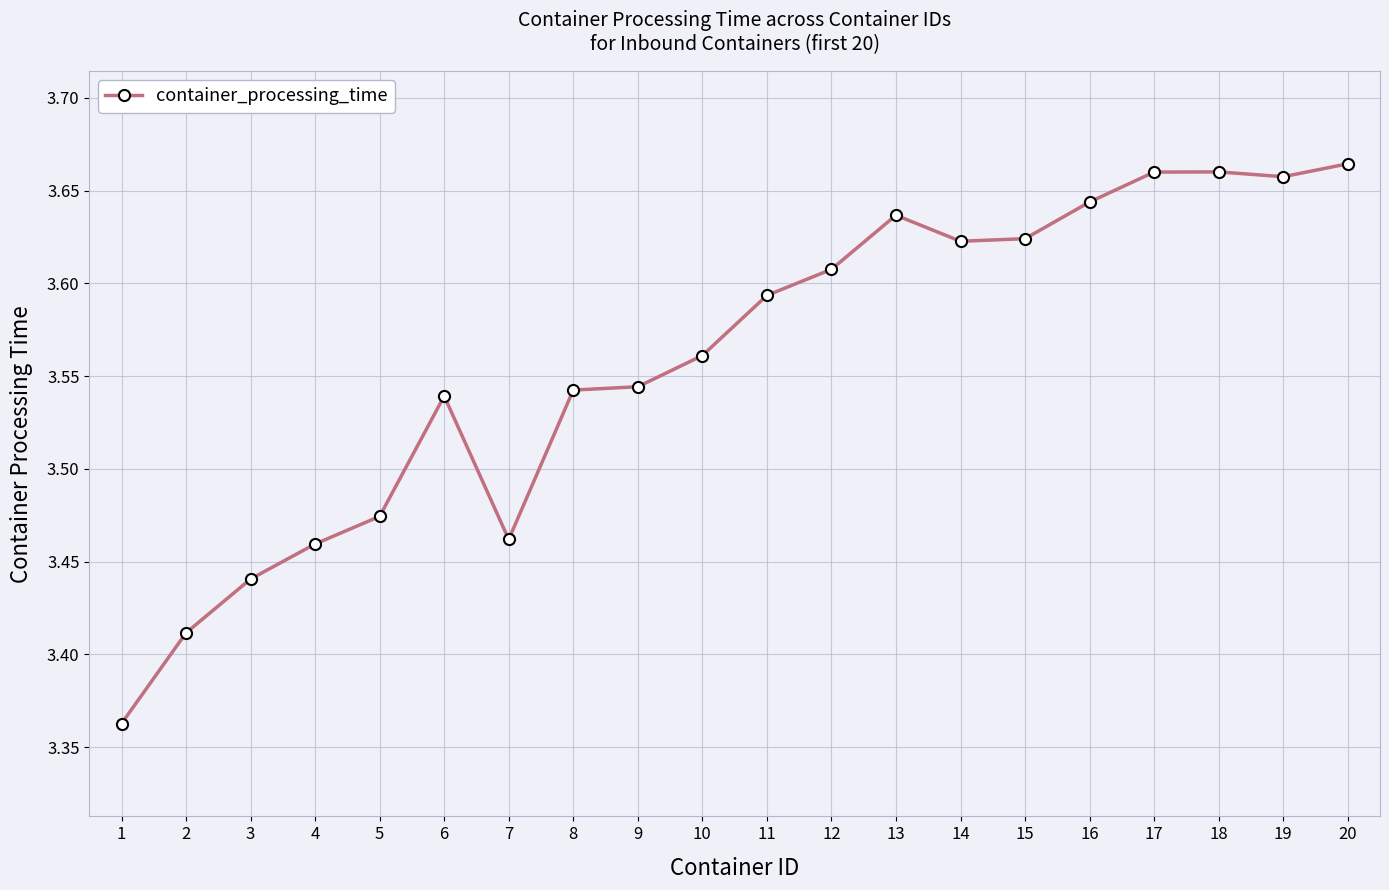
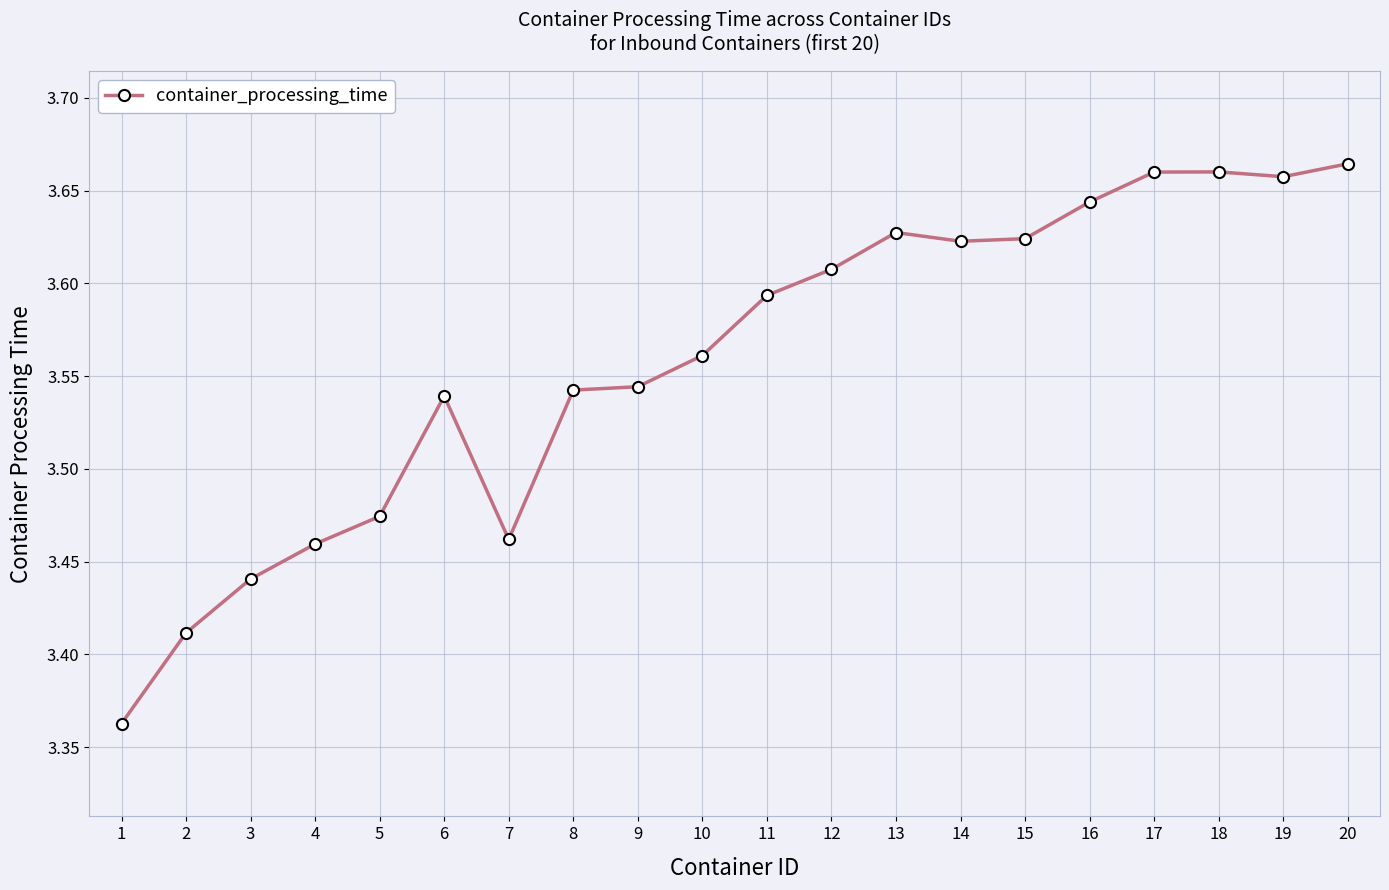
  {
    "1": 3.363,
    "2": 3.412,
    "3": 3.441,
    "4": 3.460,
    "5": 3.474,
    "6": 3.539,
    "7": 3.462,
    "8": 3.542,
    "9": 3.544,
    "10": 3.561,
    "11": 3.593,
    "12": 3.608,
-   "13": 3.637,
+   "13": 3.627,
    "14": 3.623,
    "15": 3.624,
    "16": 3.644,
    "17": 3.660,
    "18": 3.660,
    "19": 3.657,
    "20": 3.664
  }
